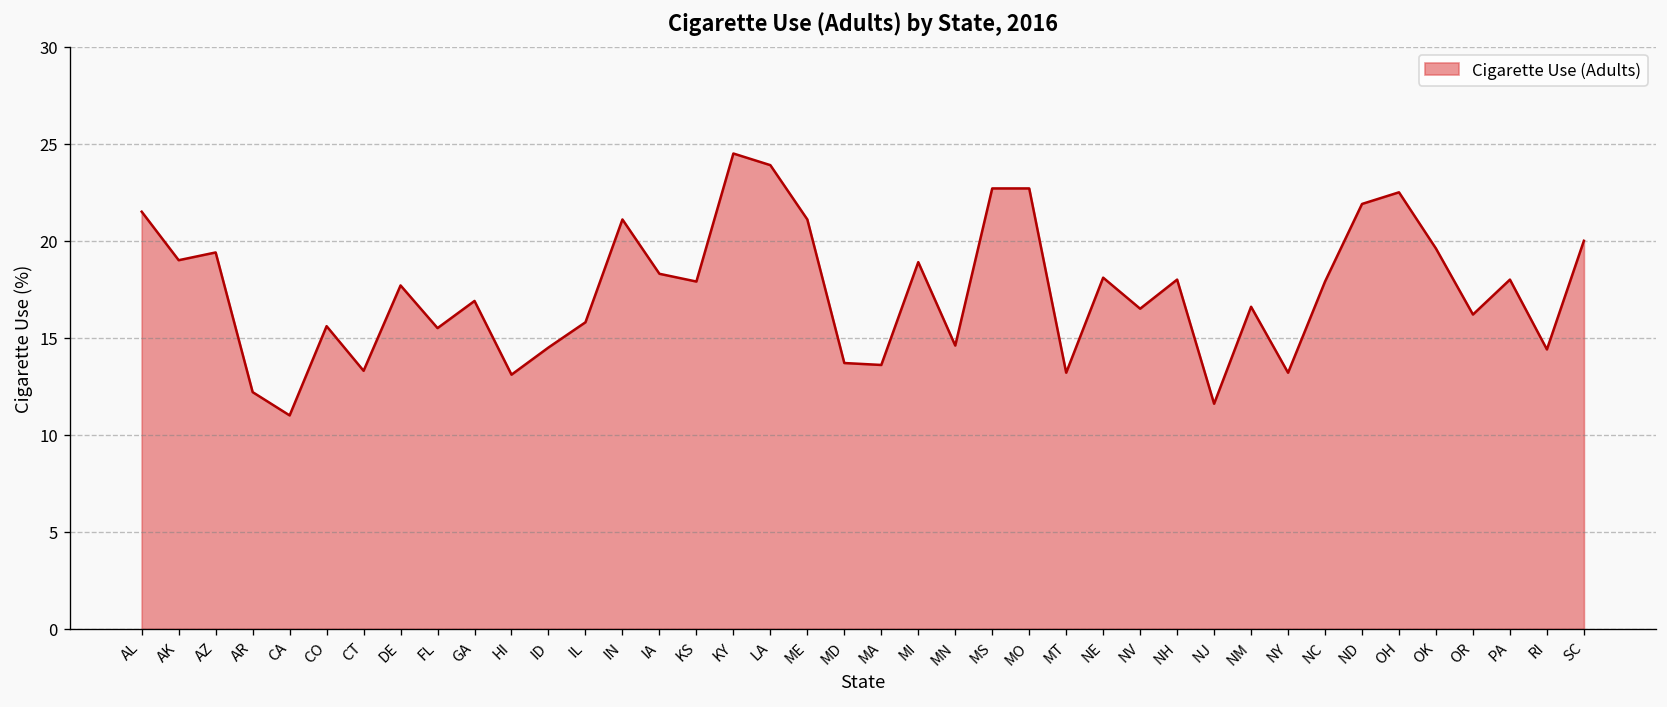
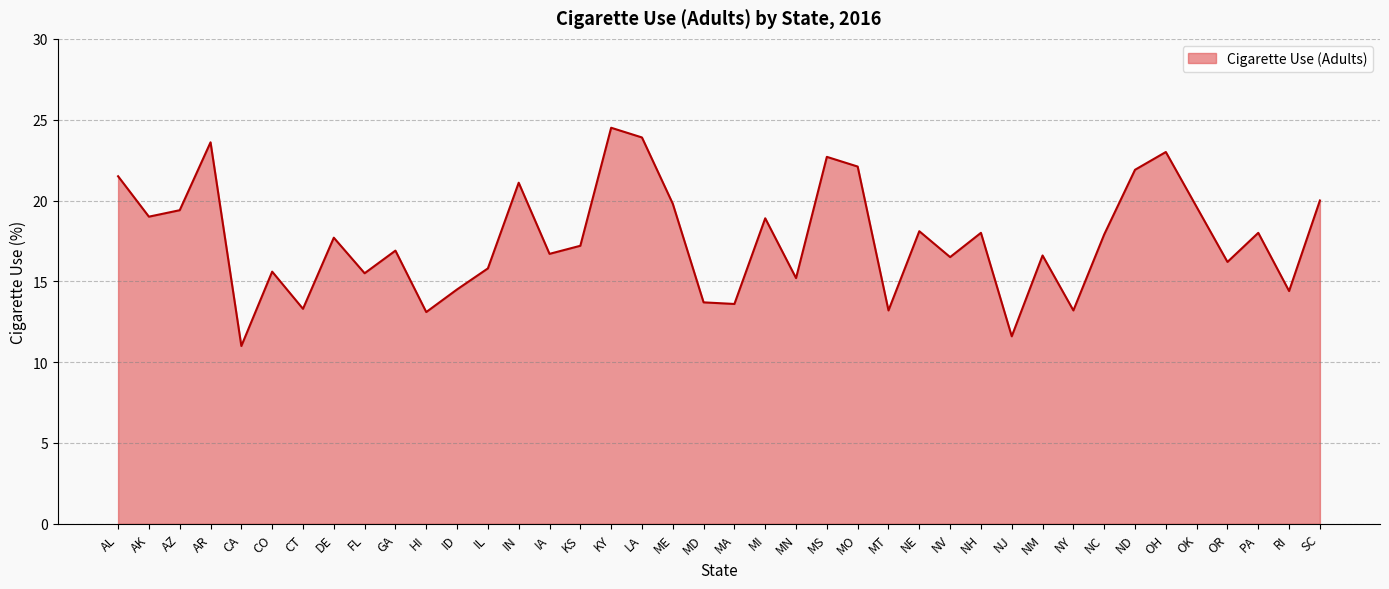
  {
    "AL": 21.5,
    "AK": 19.0,
    "AZ": 19.4,
-   "AR": 12.2,
+   "AR": 23.6,
    "CA": 11.0,
    "CO": 15.6,
    "CT": 13.3,
    "DE": 17.7,
    "FL": 15.5,
    "GA": 16.9,
    "HI": 13.1,
    "ID": 14.5,
    "IL": 15.8,
    "IN": 21.1,
-   "IA": 18.3,
-   "KS": 17.9,
+   "IA": 16.7,
+   "KS": 17.2,
    "KY": 24.5,
    "LA": 23.9,
-   "ME": 21.1,
+   "ME": 19.8,
    "MD": 13.7,
    "MA": 13.6,
    "MI": 18.9,
-   "MN": 14.6,
+   "MN": 15.2,
    "MS": 22.7,
-   "MO": 22.7,
+   "MO": 22.1,
    "MT": 13.2,
    "NE": 18.1,
    "NV": 16.5,
    "NH": 18.0,
    "NJ": 11.6,
    "NM": 16.6,
    "NY": 13.2,
    "NC": 17.9,
    "ND": 21.9,
-   "OH": 22.5,
+   "OH": 23.0,
    "OK": 19.6,
    "OR": 16.2,
    "PA": 18.0,
    "RI": 14.4,
    "SC": 20.0
  }
